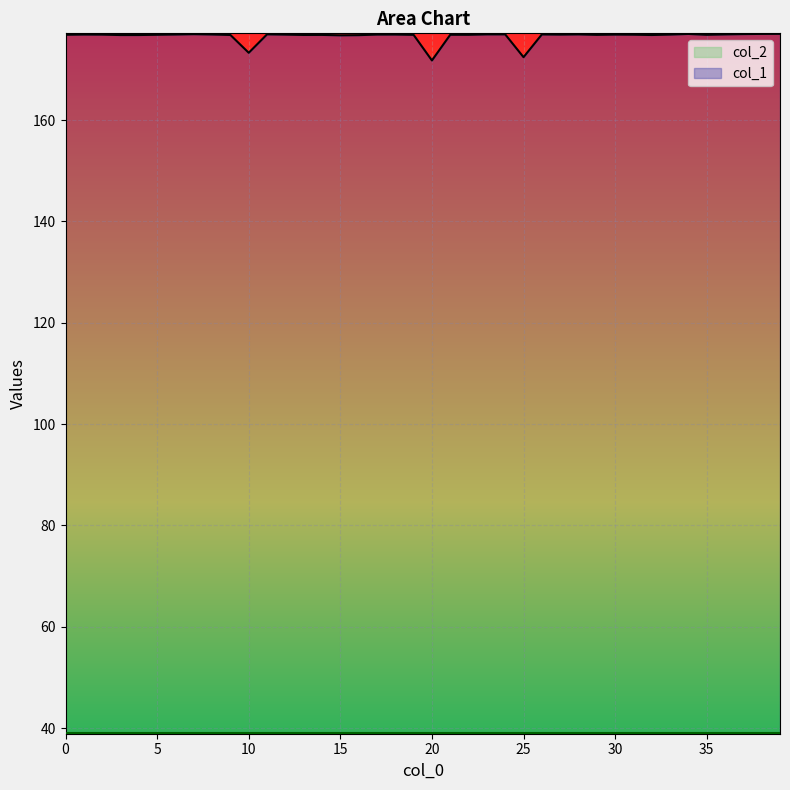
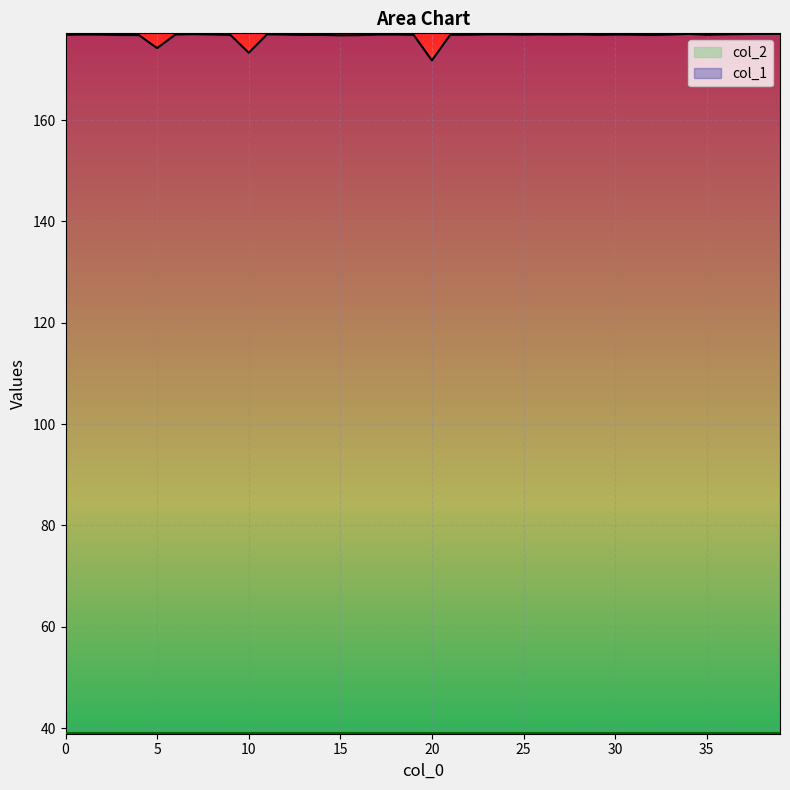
  {
    "col_1": {
      "0": 177,
-     "5": 177,
+     "5": 174,
      "10": 173,
      "15": 177,
      "20": 172,
-     "25": 172,
+     "25": 177,
      "30": 177,
      "35": 177
    },
    "col_2": {
      "0": 39,
      "5": 39,
      "10": 39,
      "15": 39,
      "20": 39,
      "25": 39,
      "30": 39,
      "35": 39
    }
  }
